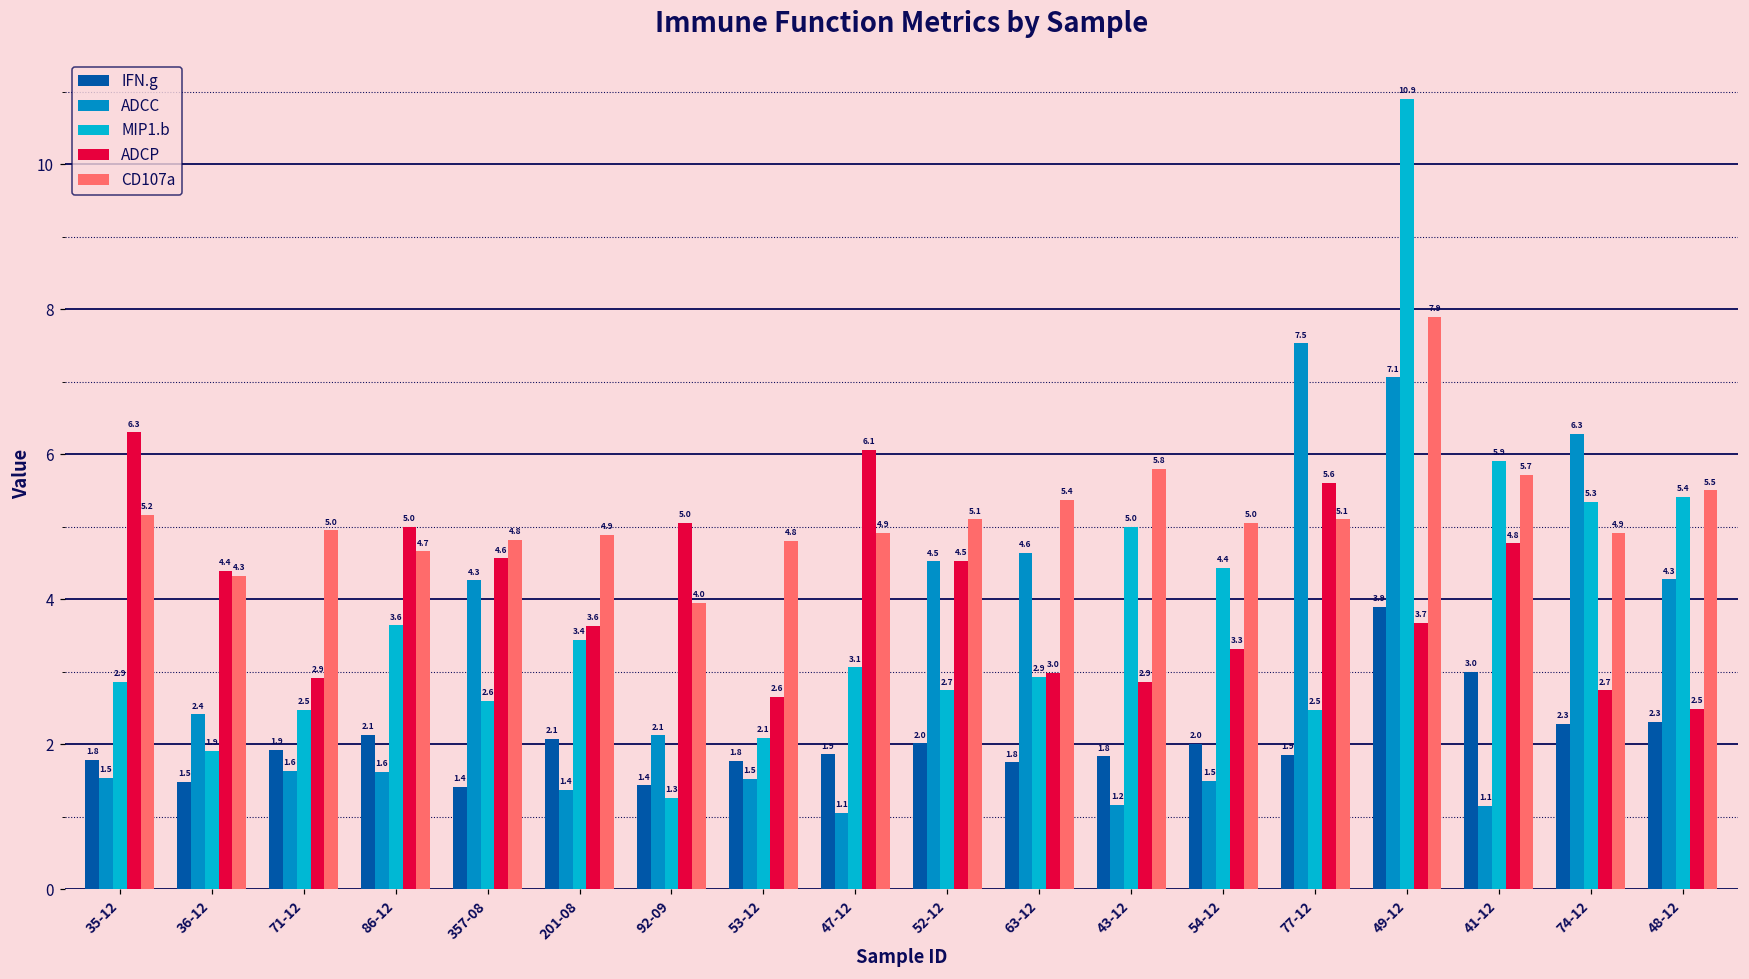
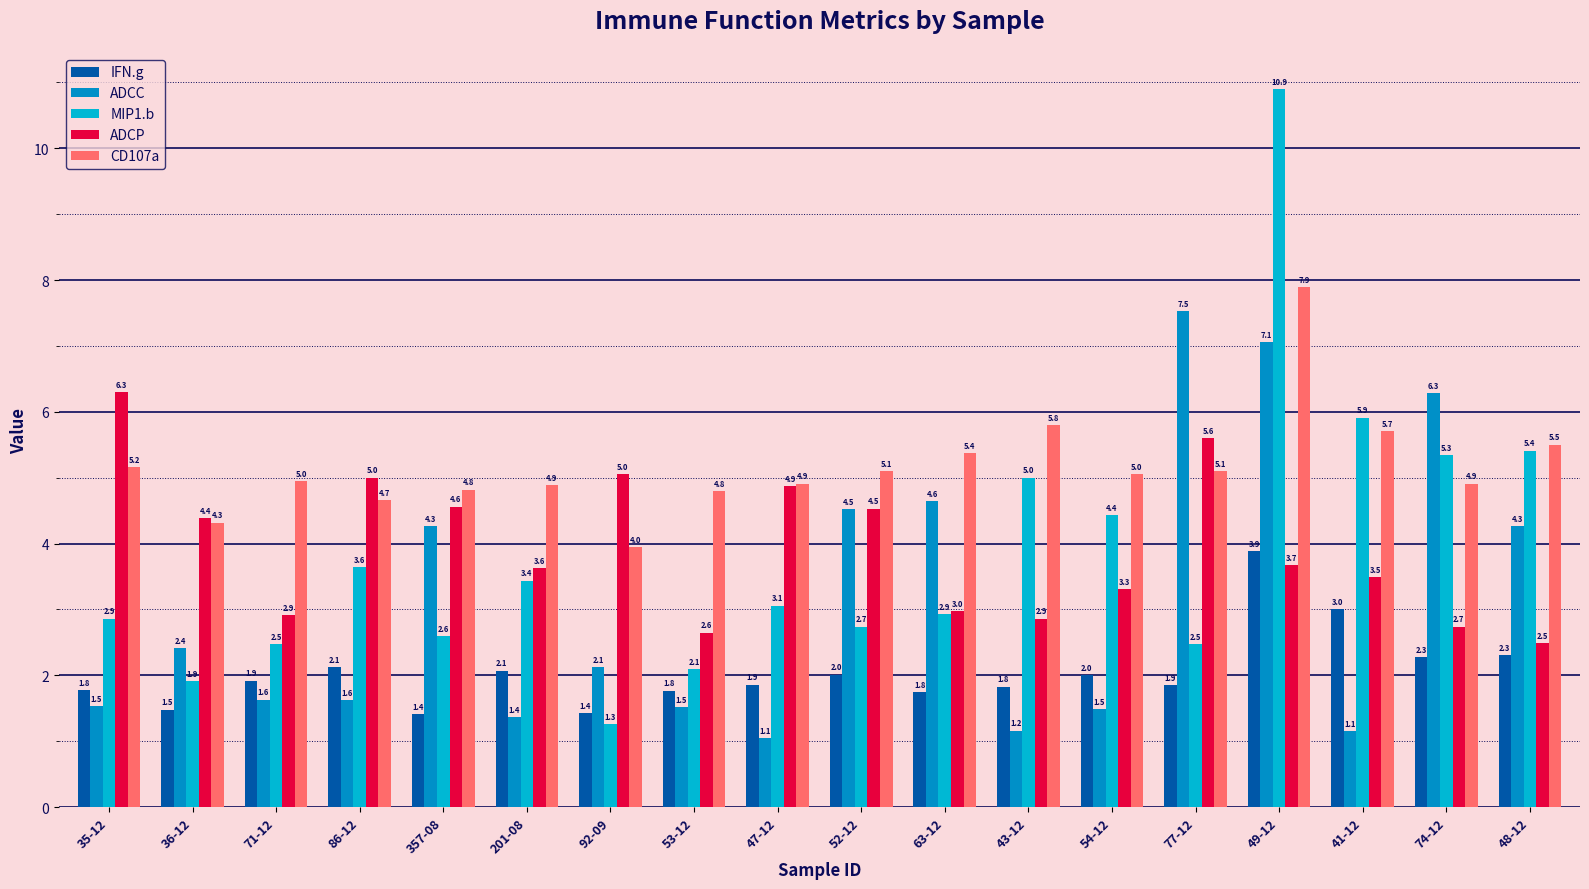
  {
    "IFN.g": {
      "35-12": 1.8,
      "36-12": 1.5,
      "71-12": 1.9,
      "86-12": 2.1,
      "357-08": 1.4,
      "201-08": 2.1,
      "92-09": 1.4,
      "53-12": 1.8,
      "47-12": 1.9,
      "52-12": 2.0,
      "63-12": 1.8,
      "43-12": 1.8,
      "54-12": 2.0,
      "77-12": 1.9,
      "49-12": 3.9,
      "41-12": 3.0,
      "74-12": 2.3,
      "48-12": 2.3
    },
    "ADCP": {
      "35-12": 6.3,
      "36-12": 4.4,
      "71-12": 2.9,
      "86-12": 5.0,
      "357-08": 4.6,
      "201-08": 3.6,
      "92-09": 5.0,
      "53-12": 2.6,
-     "47-12": 6.1,
+     "47-12": 4.9,
      "52-12": 4.5,
      "63-12": 3.0,
      "43-12": 2.9,
      "54-12": 3.3,
      "77-12": 5.6,
      "49-12": 3.7,
-     "41-12": 4.8,
+     "41-12": 3.5,
      "74-12": 2.7,
      "48-12": 2.5
    },
    "CD107a": {
      "35-12": 5.2,
      "36-12": 4.3,
      "71-12": 5.0,
      "86-12": 4.7,
      "357-08": 4.8,
      "201-08": 4.9,
      "92-09": 4.0,
      "53-12": 4.8,
      "47-12": 4.9,
      "52-12": 5.1,
      "63-12": 5.4,
      "43-12": 5.8,
      "54-12": 5.0,
      "77-12": 5.1,
      "49-12": 7.9,
      "41-12": 5.7,
      "74-12": 4.9,
      "48-12": 5.5
    }
  }
